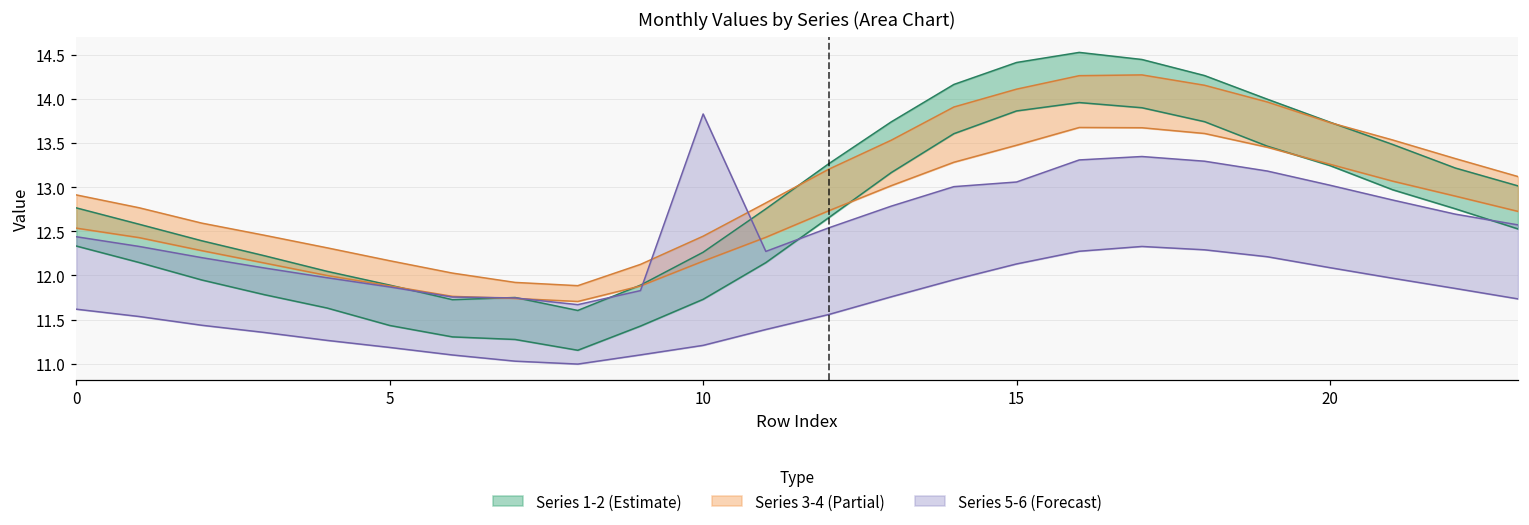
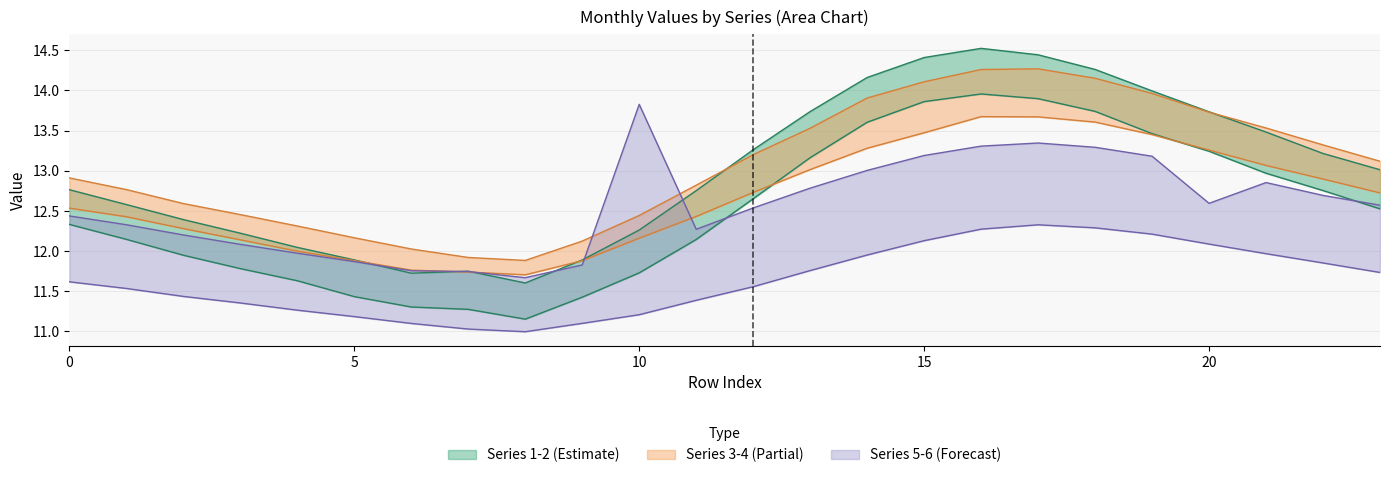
  {
    "Series 5-6 (Forecast)": {
      "0": 12.4,
      "10": 13.8,
-     "15": 13.1,
-     "20": 13.0
+     "15": 13.2,
+     "20": 12.6
    }
  }
